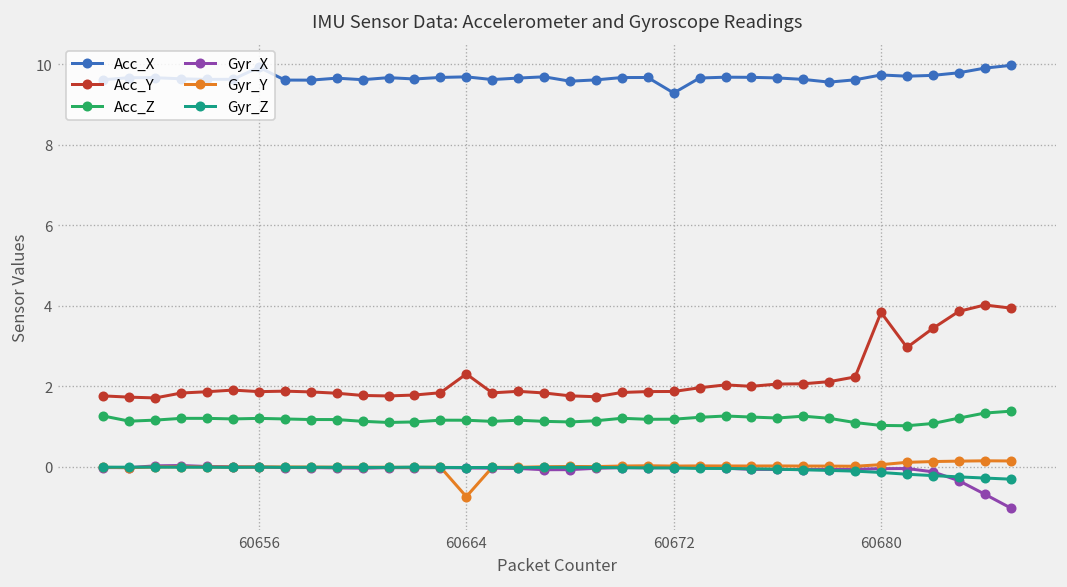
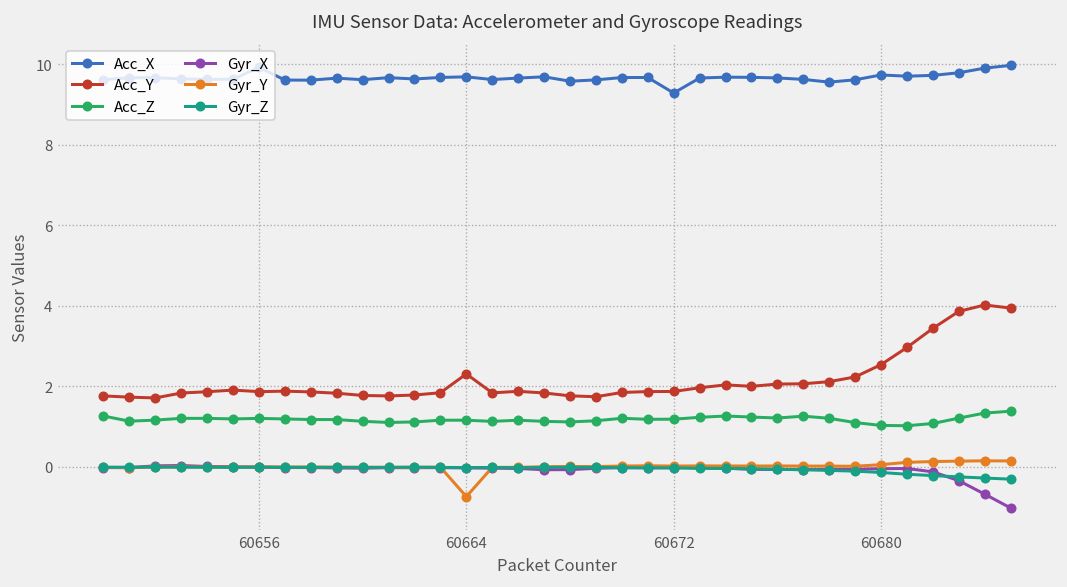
  {
    "Acc_X": {
      "60664": 9.7,
      "60672": 9.3,
      "60680": 9.7
    },
    "Acc_Y": {
      "60656": 1.9,
      "60664": 2.3,
      "60672": 1.9,
-     "60680": 3.8
+     "60680": 2.5
    },
    "Gyr_X": {
      "60680": 0.0
    },
    "Gyr_Y": {
      "60664": -0.7,
      "60680": 0.1
    }
  }
